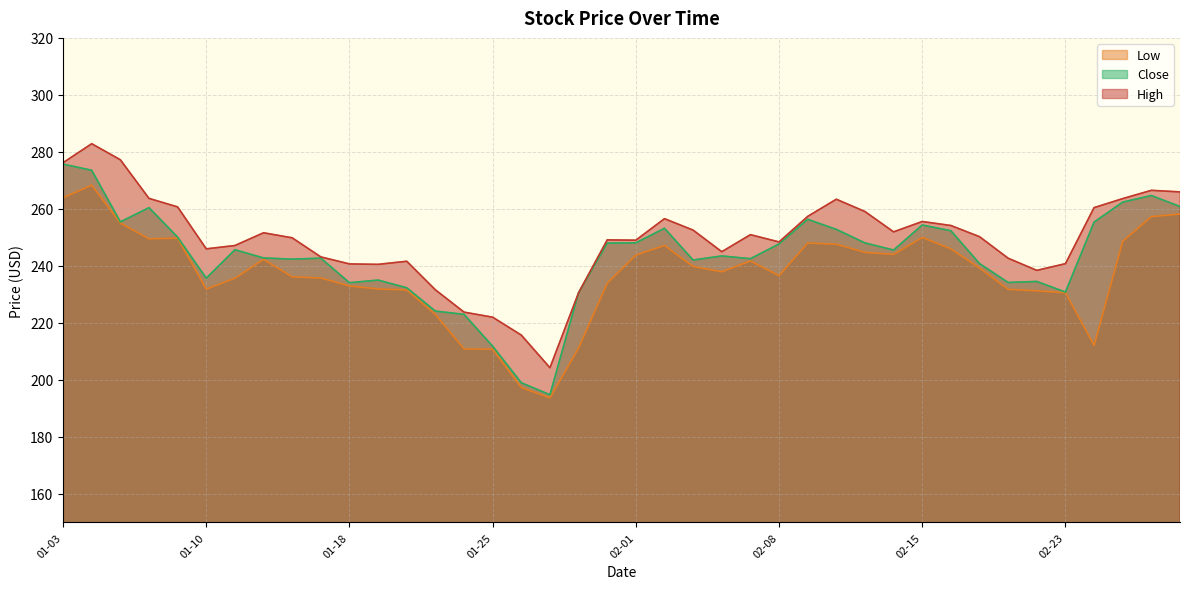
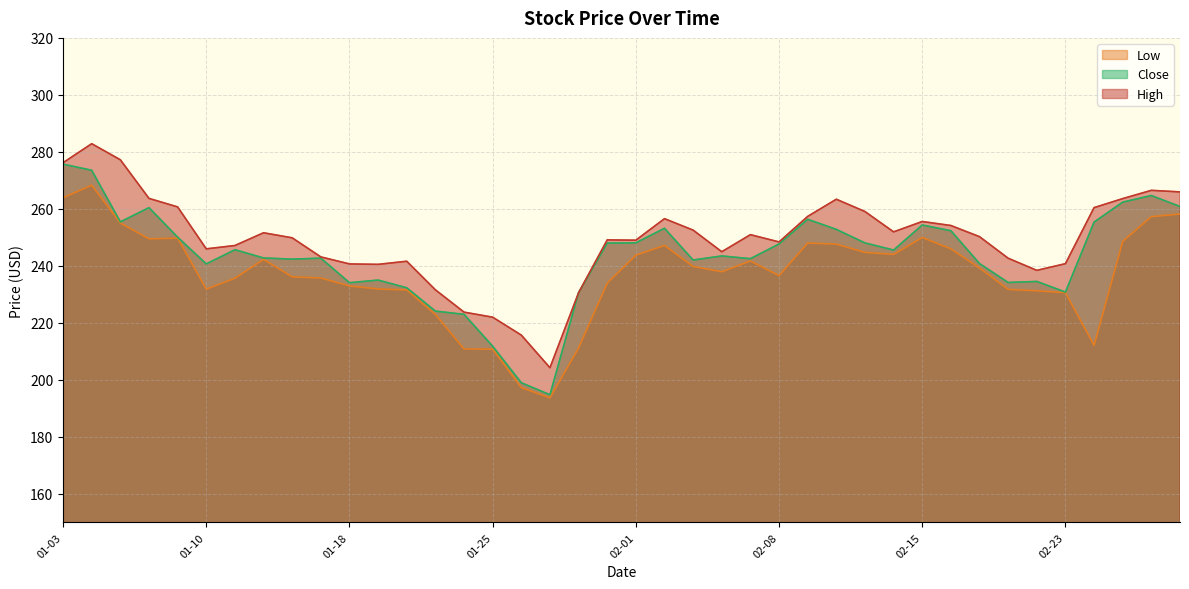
  {
    "Close": {
-     "01-10": 236,
+     "01-10": 241,
      "01-18": 234,
      "01-25": 212,
      "02-01": 248,
      "02-15": 254
    }
  }
